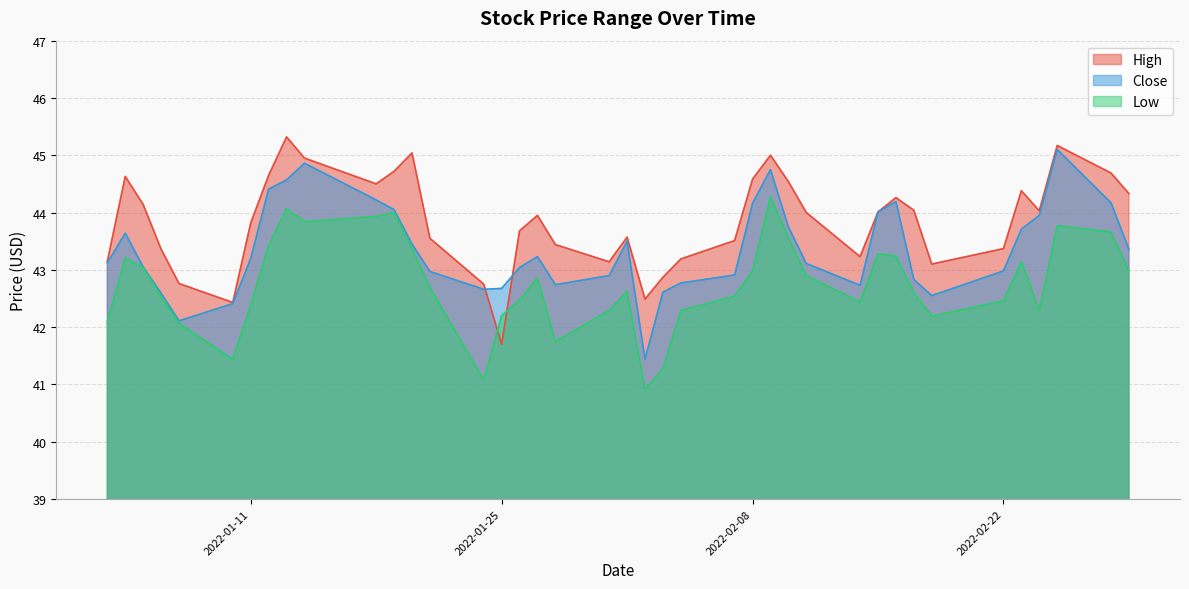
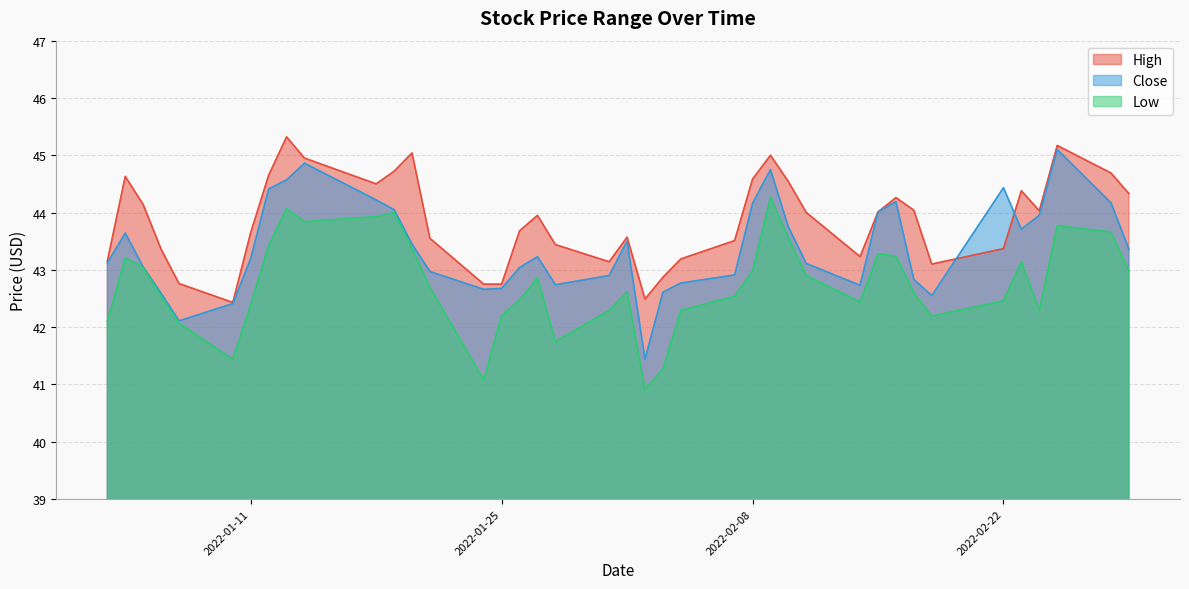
  {
    "High": {
-     "2022-01-11": 43.8,
-     "2022-01-25": 41.7,
+     "2022-01-11": 43.7,
+     "2022-01-25": 42.8,
      "2022-02-08": 44.6,
      "2022-02-22": 43.4
    },
    "Close": {
      "2022-01-11": 43.2,
      "2022-01-25": 42.7,
      "2022-02-08": 44.2,
-     "2022-02-22": 43.0
+     "2022-02-22": 44.4
    },
    "Low": {
      "2022-01-11": 42.4,
      "2022-01-25": 42.2,
      "2022-02-08": 43.0,
      "2022-02-22": 42.5
    }
  }
